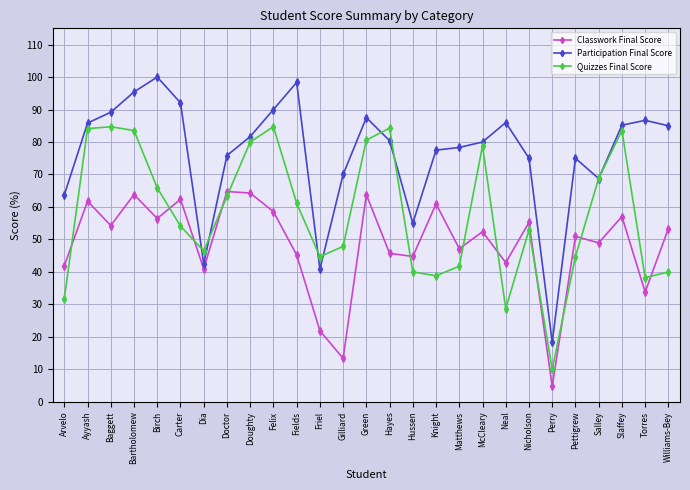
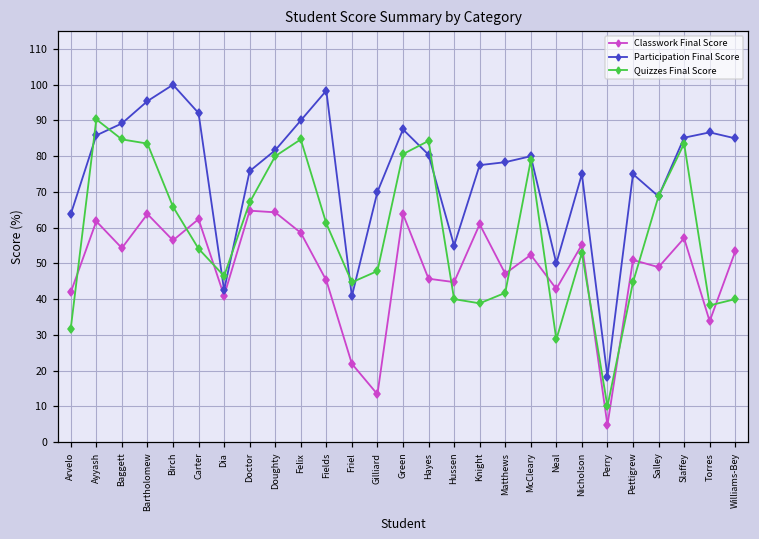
  {
    "Classwork Final Score": {
      "Arvelo": 42,
      "Ayyash": 62,
      "Baggett": 54,
      "Bartholomew": 64,
      "Birch": 56,
      "Carter": 62,
      "Dia": 41,
      "Doctor": 65,
      "Doughty": 64,
      "Felix": 59,
      "Fields": 45,
      "Friel": 22,
      "Gilliard": 13,
      "Green": 64,
      "Hayes": 46,
      "Hussen": 45,
      "Knight": 61,
      "Matthews": 47,
      "McCleary": 52,
      "Neal": 43,
      "Nicholson": 55,
      "Perry": 5,
      "Pettigrew": 51,
      "Salley": 49,
      "Slaffey": 57,
      "Torres": 34,
      "Williams-Bey": 53
    },
    "Participation Final Score": {
      "Arvelo": 64,
      "Ayyash": 86,
      "Baggett": 89,
      "Bartholomew": 95,
      "Birch": 100,
      "Carter": 92,
      "Dia": 43,
      "Doctor": 76,
      "Doughty": 82,
      "Felix": 90,
      "Fields": 98,
      "Friel": 41,
      "Gilliard": 70,
      "Green": 88,
      "Hayes": 80,
      "Hussen": 55,
      "Knight": 78,
      "Matthews": 78,
      "McCleary": 80,
-     "Neal": 86,
+     "Neal": 50,
      "Nicholson": 75,
      "Perry": 18,
      "Pettigrew": 75,
      "Slaffey": 85,
      "Torres": 87,
      "Williams-Bey": 85
    },
    "Quizzes Final Score": {
      "Arvelo": 32,
-     "Ayyash": 84,
+     "Ayyash": 90,
      "Baggett": 85,
      "Bartholomew": 84,
      "Birch": 66,
      "Carter": 54,
      "Dia": 46,
-     "Doctor": 63,
+     "Doctor": 67,
      "Doughty": 80,
      "Felix": 85,
      "Fields": 61,
      "Friel": 45,
      "Gilliard": 48,
      "Green": 81,
      "Hayes": 84,
      "Hussen": 40,
      "Knight": 39,
      "Matthews": 42,
      "McCleary": 79,
      "Neal": 29,
      "Nicholson": 53,
      "Perry": 10,
      "Pettigrew": 45,
      "Slaffey": 84,
      "Torres": 38,
      "Williams-Bey": 40
    }
  }
